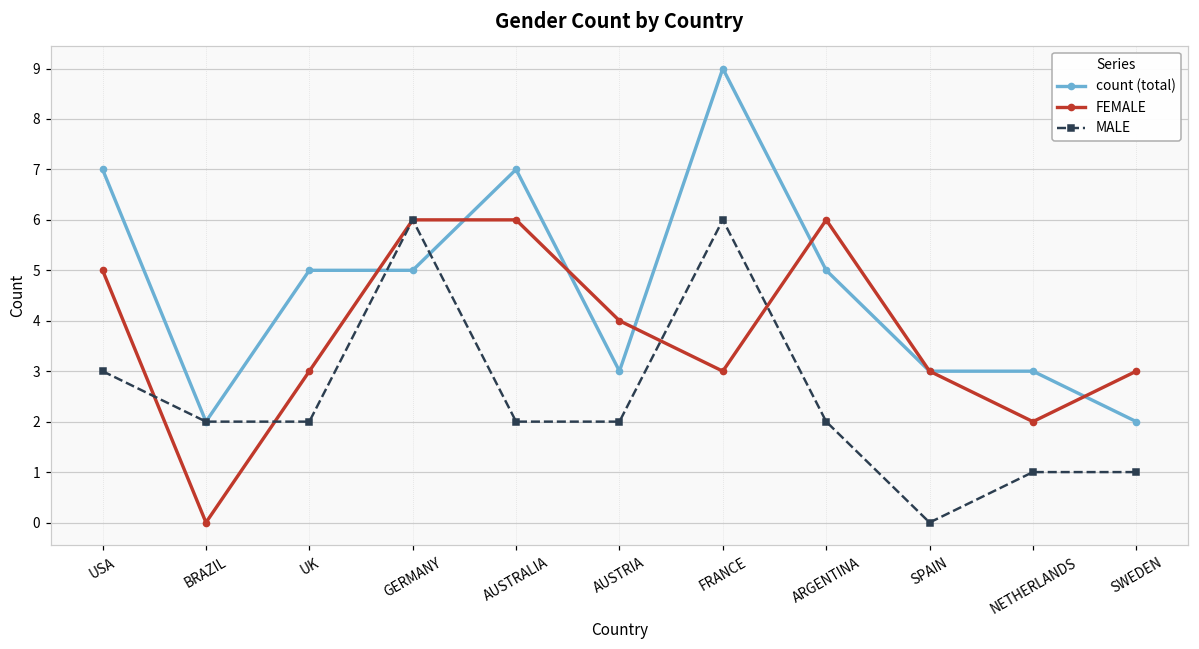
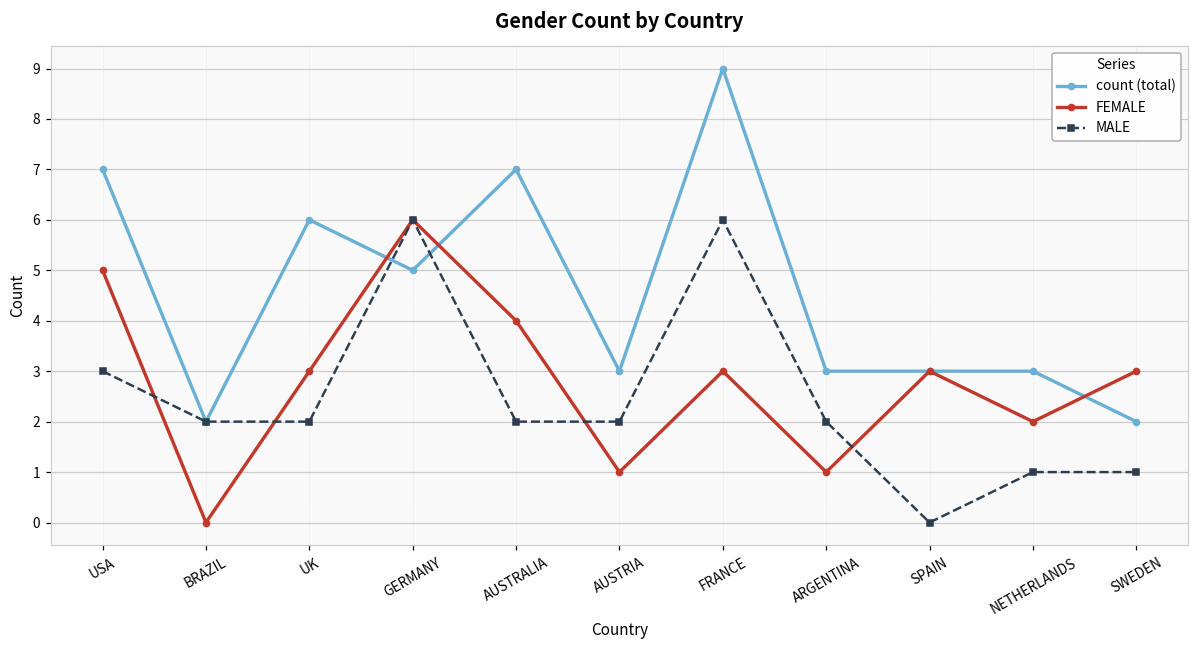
  {
    "count (total)": {
      "USA": 7,
-     "UK": 5,
+     "UK": 6,
      "GERMANY": 5,
      "AUSTRALIA": 7,
      "AUSTRIA": 3,
      "FRANCE": 9,
-     "ARGENTINA": 5,
+     "ARGENTINA": 3,
      "NETHERLANDS": 3,
      "SWEDEN": 2
    },
    "FEMALE": {
      "USA": 5,
      "BRAZIL": 0,
      "UK": 3,
-     "AUSTRALIA": 6,
-     "AUSTRIA": 4,
+     "AUSTRALIA": 4,
+     "AUSTRIA": 1,
      "FRANCE": 3,
-     "ARGENTINA": 6,
+     "ARGENTINA": 1,
      "NETHERLANDS": 2,
      "SWEDEN": 3
    },
    "MALE": {
      "USA": 3,
      "UK": 2,
      "AUSTRALIA": 2,
      "AUSTRIA": 2,
      "FRANCE": 6,
      "ARGENTINA": 2,
      "SPAIN": 0,
      "NETHERLANDS": 1,
      "SWEDEN": 1
    }
  }
